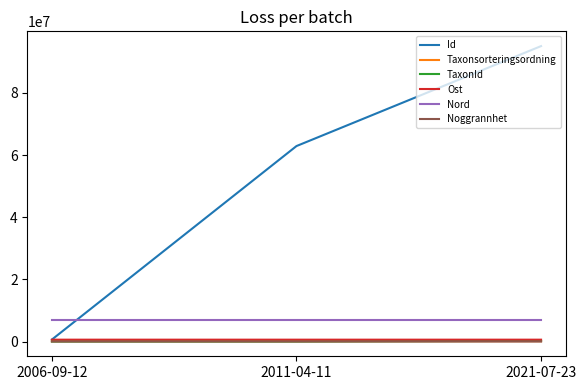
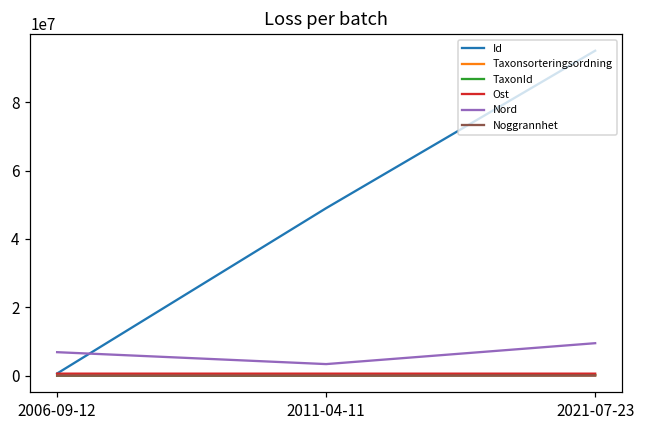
  {
    "Id": {
-     "2011-04-11": 63000000
+     "2011-04-11": 49000000
    },
    "Nord": {
      "2006-09-12": 7000000,
-     "2011-04-11": 7000000,
-     "2021-07-23": 7000000
+     "2011-04-11": 3000000,
+     "2021-07-23": 9000000
    }
  }
